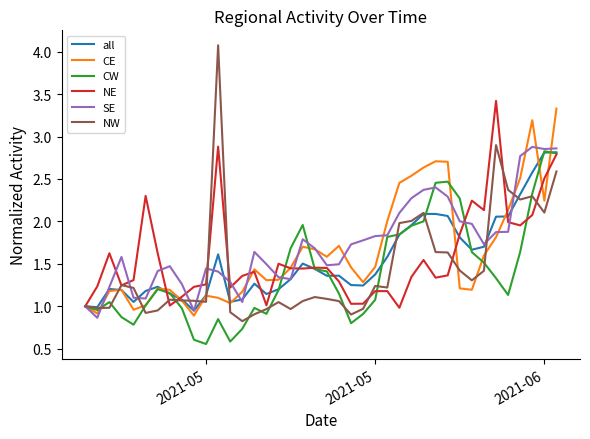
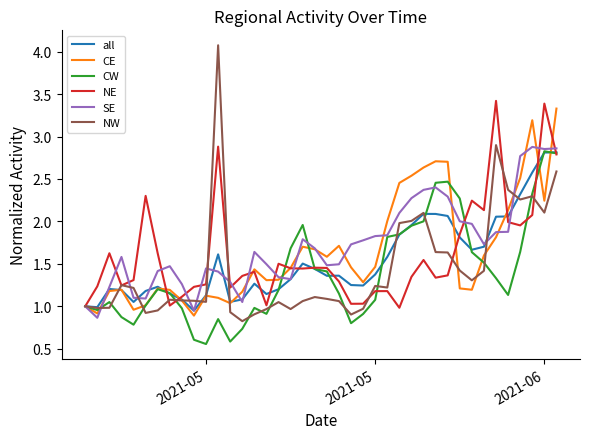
  {
    "CE": {
      "2021-06": 2.2
    },
    "NE": {
-     "2021-06": 2.5
+     "2021-06": 3.4
    },
    "NW": {
      "2021-06": 2.1
    }
  }
